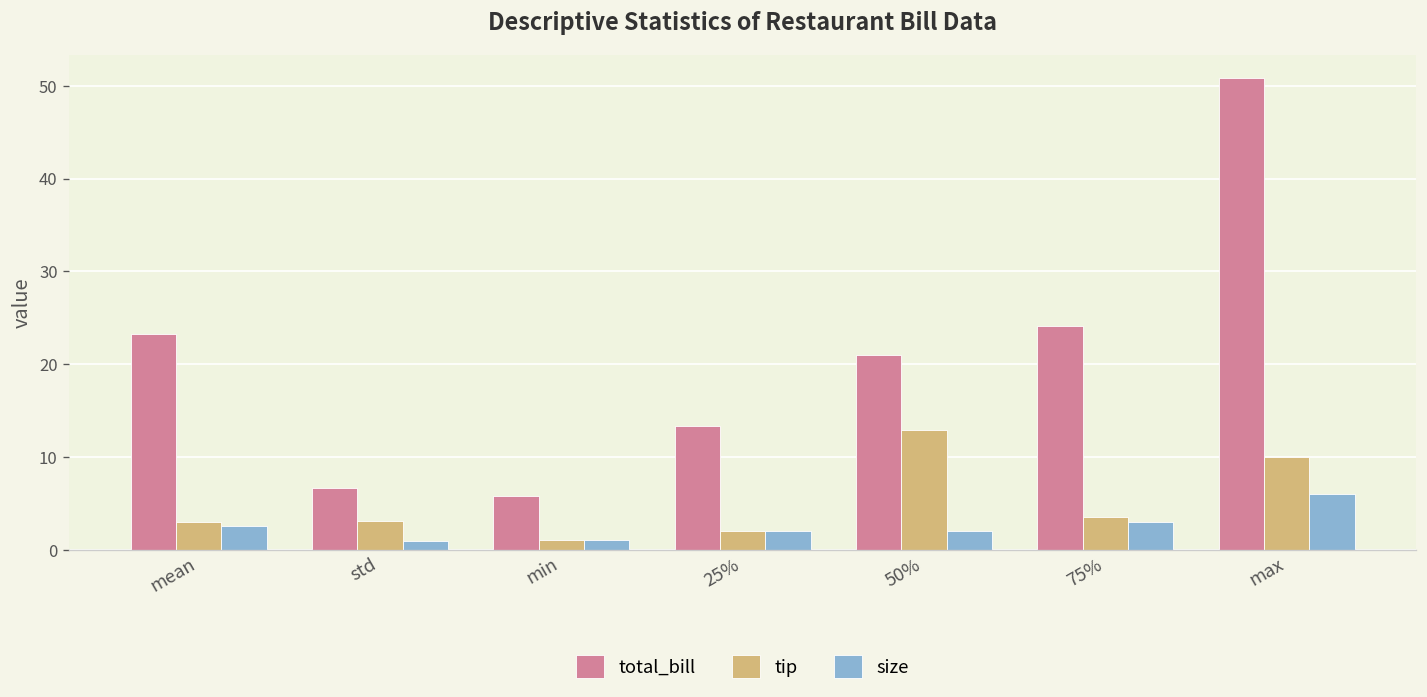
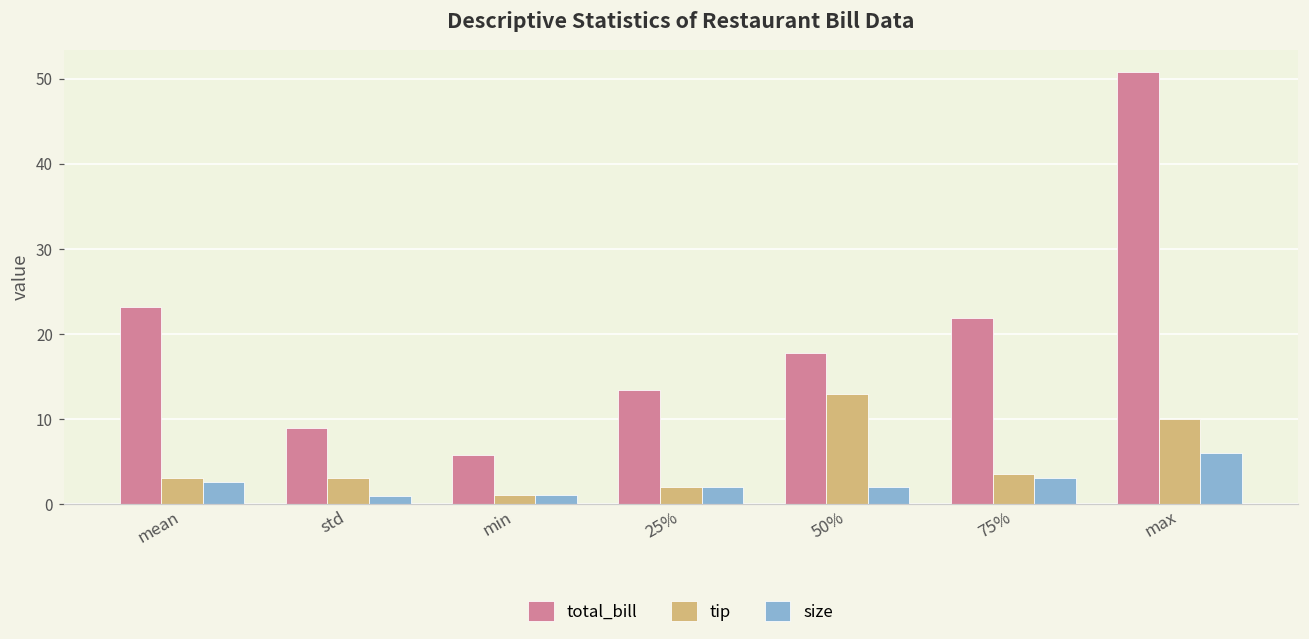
  {
    "total_bill": {
      "mean": 23,
-     "std": 7,
+     "std": 9,
      "min": 6,
      "25%": 13,
-     "50%": 21,
-     "75%": 24,
+     "50%": 18,
+     "75%": 22,
      "max": 51
    },
    "tip": {
      "mean": 3,
      "std": 3,
      "min": 1,
      "25%": 2,
      "50%": 13,
      "75%": 4,
      "max": 10
    },
    "size": {
      "mean": 3,
      "std": 1,
      "min": 1,
      "25%": 2,
      "50%": 2,
      "75%": 3,
      "max": 6
    }
  }
